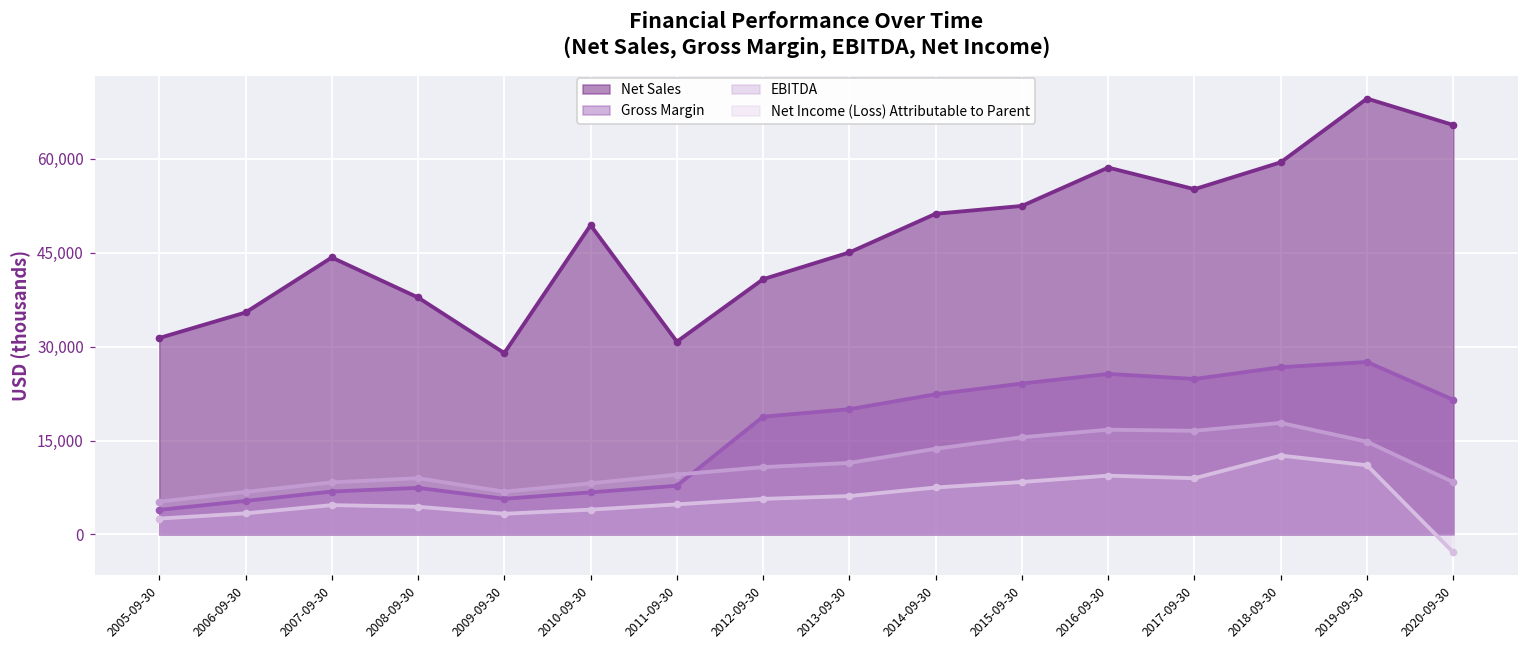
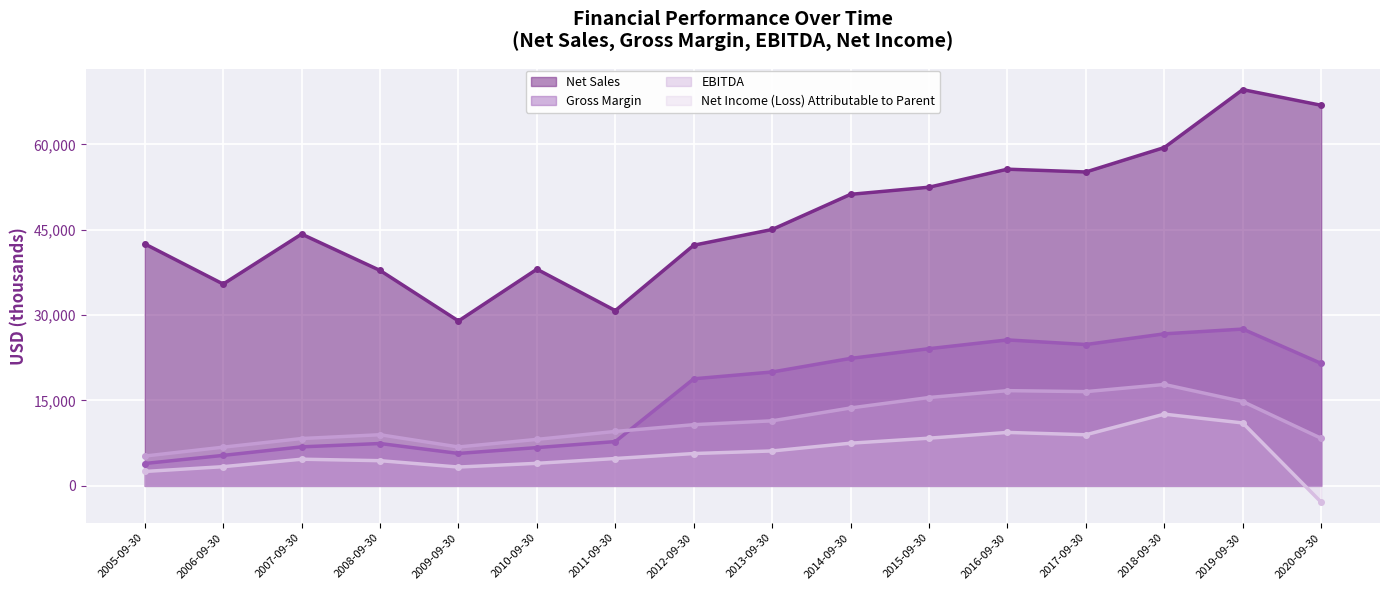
  {
    "Net Sales": {
-     "2005-09-30": "31,000",
+     "2005-09-30": "43,000",
      "2006-09-30": "35,000",
      "2007-09-30": "44,000",
      "2008-09-30": "38,000",
      "2009-09-30": "29,000",
-     "2010-09-30": "49,000",
+     "2010-09-30": "38,000",
      "2011-09-30": "31,000",
-     "2012-09-30": "41,000",
+     "2012-09-30": "42,000",
      "2013-09-30": "45,000",
      "2014-09-30": "51,000",
      "2015-09-30": "52,000",
-     "2016-09-30": "59,000",
+     "2016-09-30": "56,000",
      "2017-09-30": "55,000",
      "2018-09-30": "59,000",
      "2019-09-30": "70,000",
-     "2020-09-30": "65,000"
+     "2020-09-30": "67,000"
    }
  }
